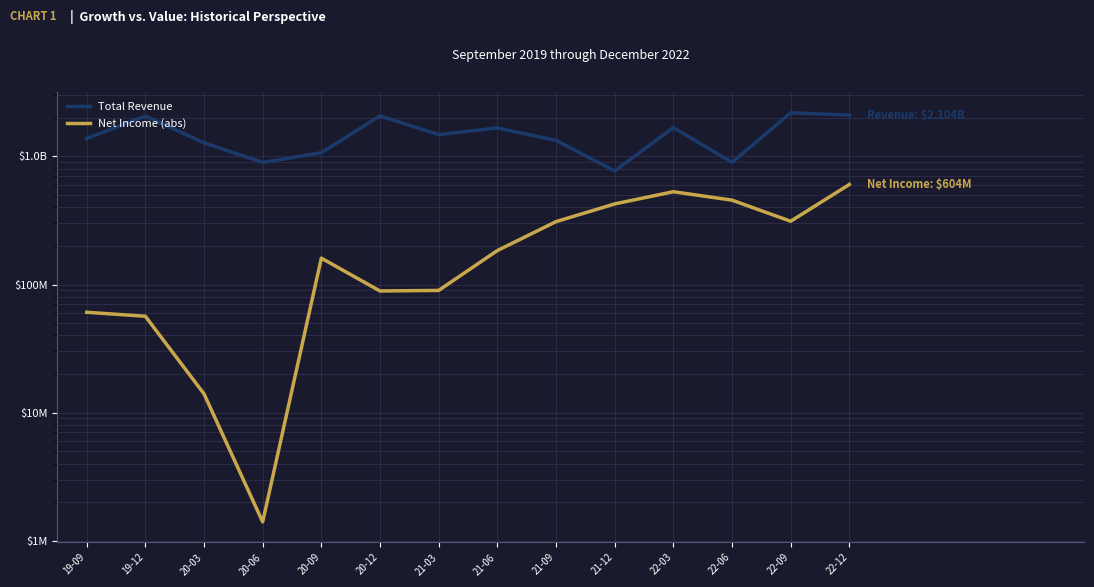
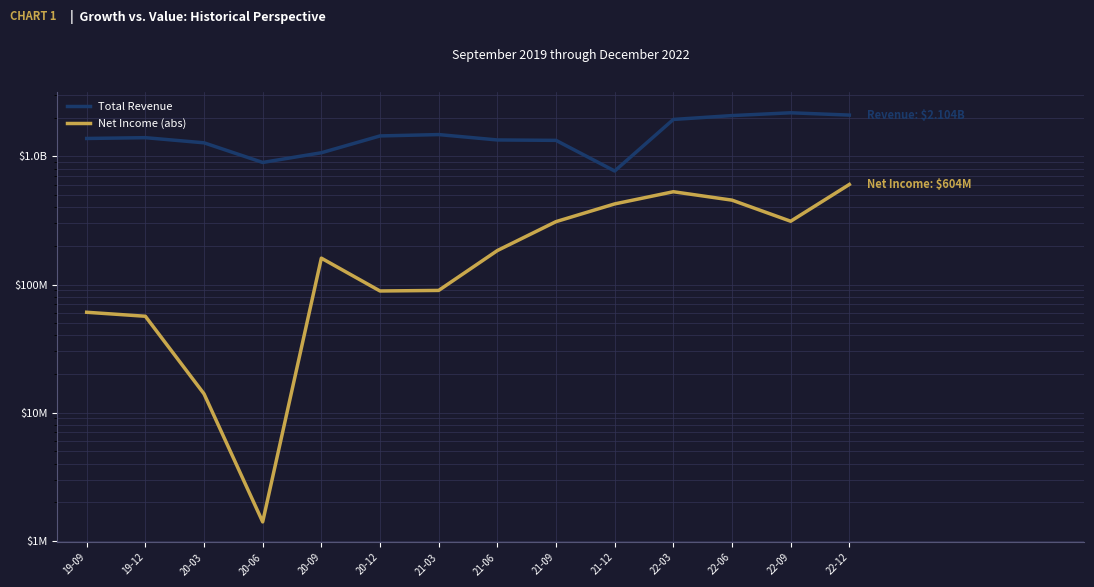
  {
    "Total Revenue": {
      "19-09": "$1400000000",
-     "19-12": "$2100000000",
+     "19-12": "$1400000000",
      "20-03": "$1300000000",
      "20-06": "$900000000",
      "20-09": "$1100000000",
-     "20-12": "$2100000000",
+     "20-12": "$1400000000",
      "21-03": "$1500000000",
-     "21-06": "$1700000000",
+     "21-06": "$1300000000",
      "21-09": "$1300000000",
      "21-12": "$800000000",
-     "22-03": "$1700000000",
-     "22-06": "$900000000",
+     "22-03": "$1900000000",
+     "22-06": "$2100000000",
      "22-09": "$2200000000"
    },
    "Net Income (abs)": {
      "22-12": "$604M"
    }
  }
